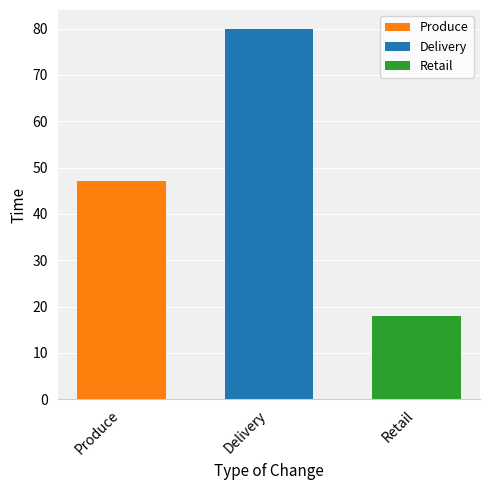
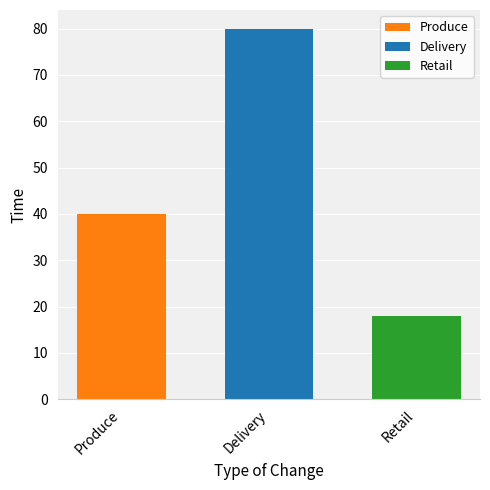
  {
-   "Produce": 47,
+   "Produce": 40,
    "Delivery": 80,
    "Retail": 18
  }
